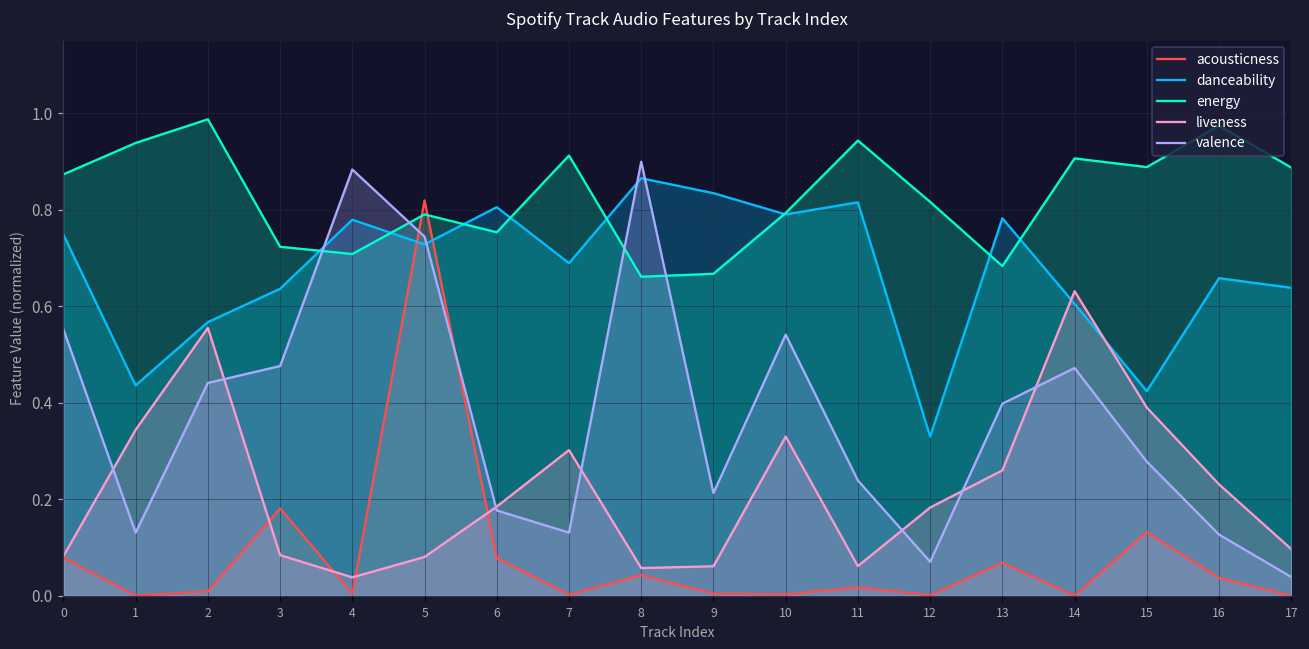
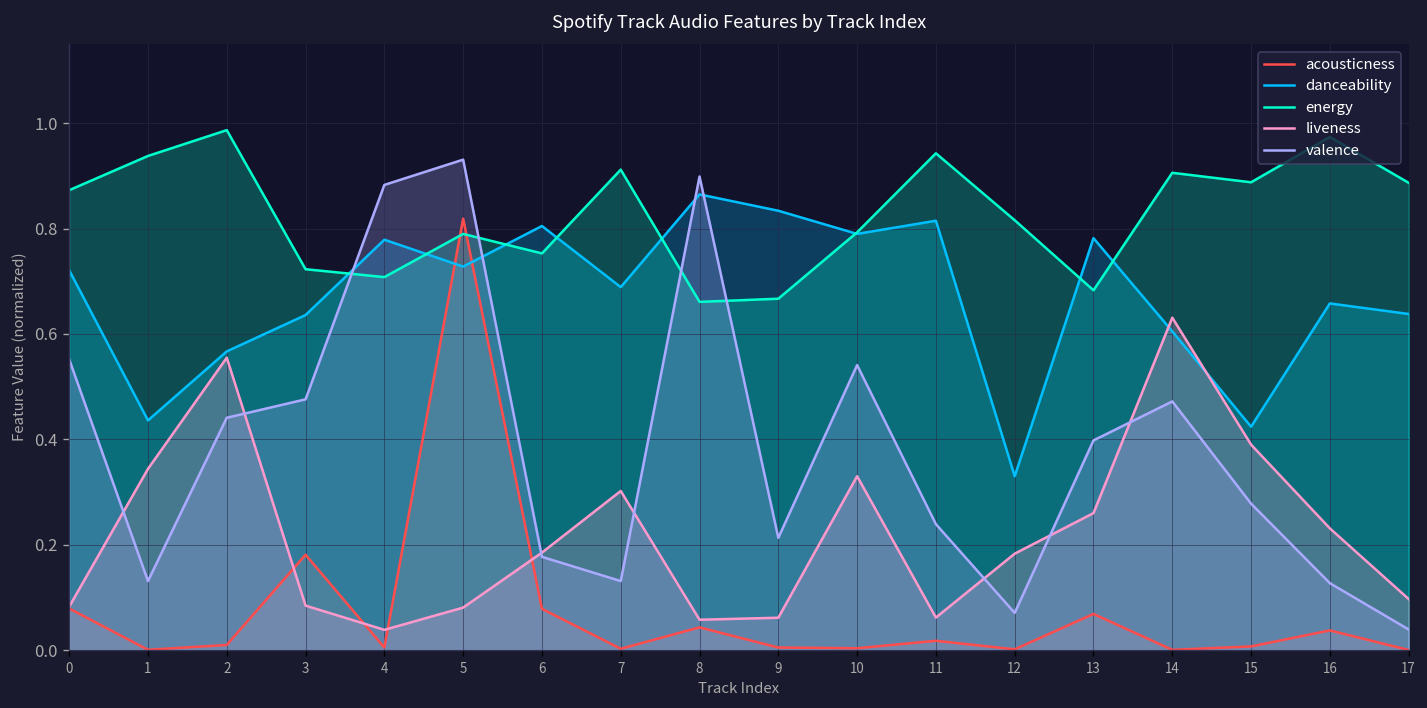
  {
    "acousticness": {
      "1": 0.00,
      "2": 0.01,
      "3": 0.18,
      "4": 0.00,
      "5": 0.82,
      "6": 0.08,
      "7": 0.00,
      "8": 0.04,
      "9": 0.00,
      "10": 0.00,
      "11": 0.02,
      "12": 0.00,
      "13": 0.07,
      "14": 0.00,
-     "15": 0.13,
+     "15": 0.01,
      "16": 0.04,
      "17": 0.00
    },
    "danceability": {
-     "0": 0.75,
+     "0": 0.72,
      "1": 0.44,
      "2": 0.57,
      "3": 0.64,
      "4": 0.78,
      "5": 0.73,
      "6": 0.81,
      "7": 0.69,
      "8": 0.87,
      "9": 0.83,
      "11": 0.82,
      "12": 0.33,
      "13": 0.78,
      "14": 0.61,
      "15": 0.42,
      "16": 0.66,
      "17": 0.64
    },
    "energy": {
      "0": 0.87,
      "1": 0.94,
      "2": 0.99,
      "3": 0.72,
      "4": 0.71,
      "5": 0.79,
      "6": 0.75,
      "7": 0.91,
      "8": 0.66,
      "9": 0.67,
      "11": 0.94,
      "12": 0.82,
      "13": 0.68,
      "14": 0.91,
      "15": 0.89,
      "17": 0.89
    },
    "liveness": {
      "1": 0.34,
      "2": 0.56,
      "3": 0.08,
      "4": 0.04,
      "5": 0.08,
      "6": 0.19,
      "7": 0.30,
      "8": 0.06,
      "9": 0.06,
      "10": 0.33,
      "11": 0.06,
      "12": 0.18,
      "13": 0.26,
      "14": 0.63,
      "15": 0.39,
      "16": 0.23,
      "17": 0.10
    },
    "valence": {
      "0": 0.55,
      "1": 0.13,
      "2": 0.44,
      "3": 0.48,
      "4": 0.88,
-     "5": 0.74,
+     "5": 0.93,
      "6": 0.18,
      "7": 0.13,
      "8": 0.90,
      "9": 0.21,
      "10": 0.54,
      "11": 0.24,
      "12": 0.07,
      "13": 0.40,
      "14": 0.47,
      "15": 0.28,
      "16": 0.13,
      "17": 0.04
    }
  }
